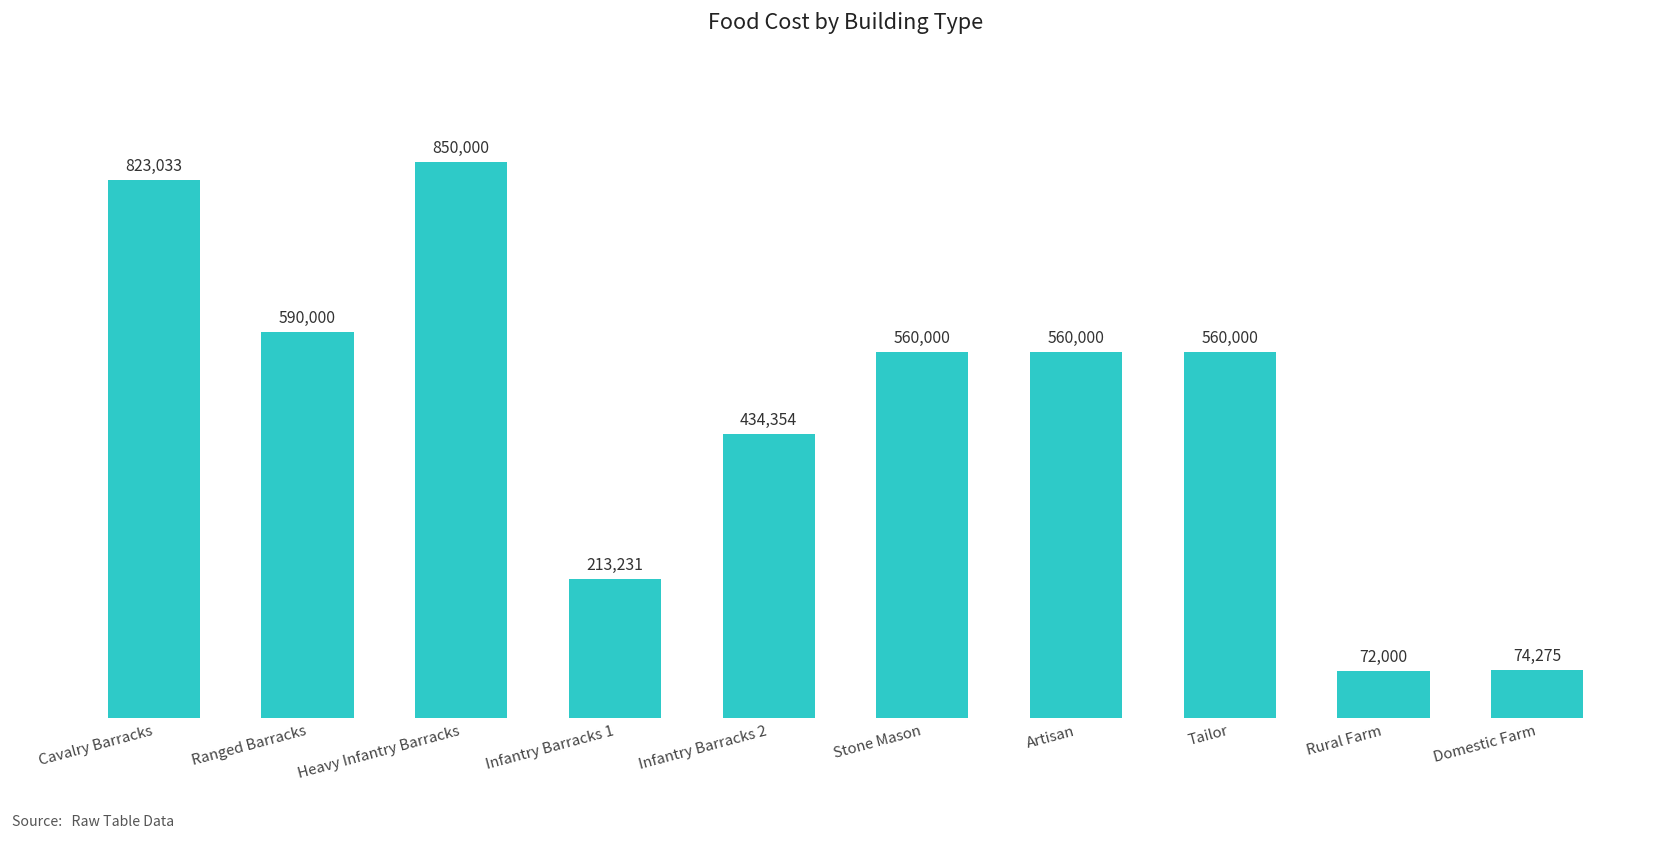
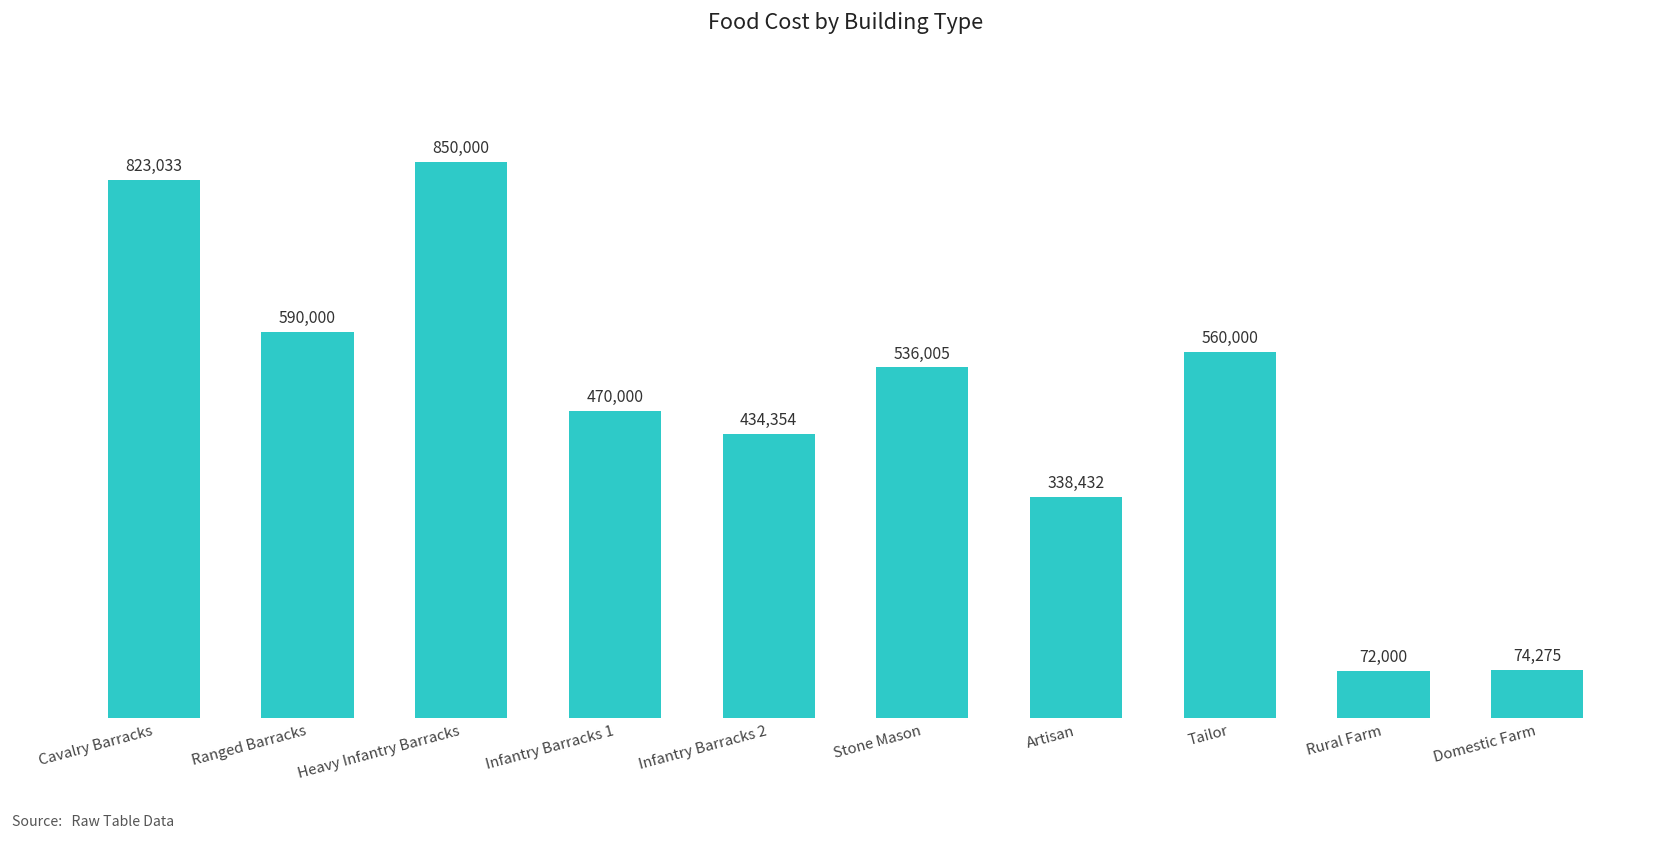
  {
    "Cavalry Barracks": "823,033",
    "Ranged Barracks": "590,000",
    "Heavy Infantry Barracks": "850,000",
-   "Infantry Barracks 1": "213,231",
+   "Infantry Barracks 1": "470,000",
    "Infantry Barracks 2": "434,354",
-   "Stone Mason": "560,000",
-   "Artisan": "560,000",
+   "Stone Mason": "536,005",
+   "Artisan": "338,432",
    "Tailor": "560,000",
    "Rural Farm": "72,000",
    "Domestic Farm": "74,275"
  }
